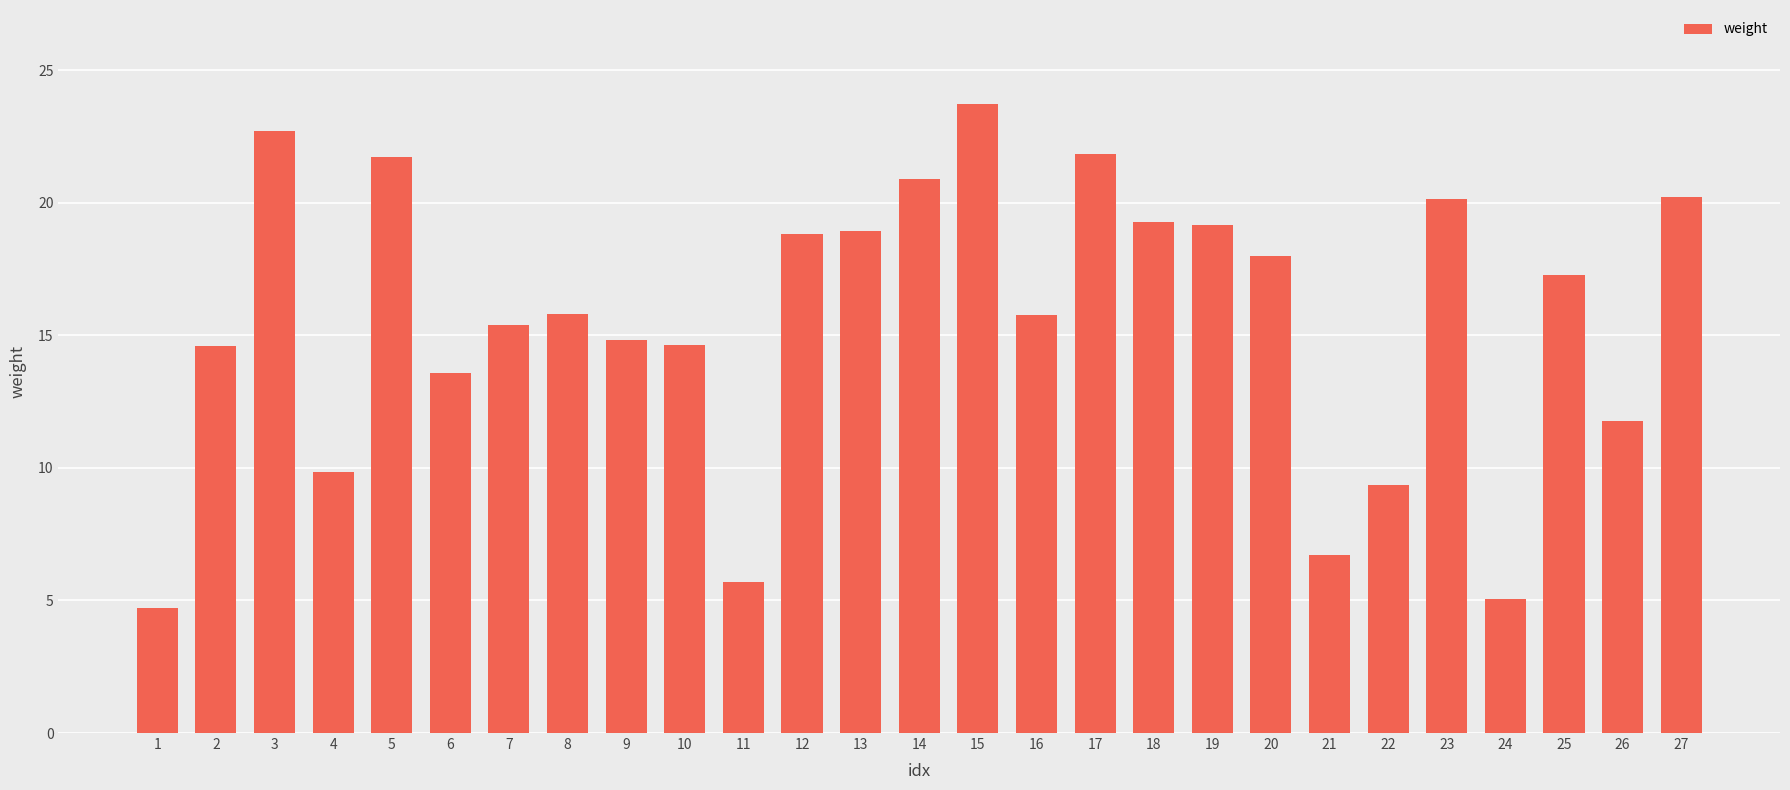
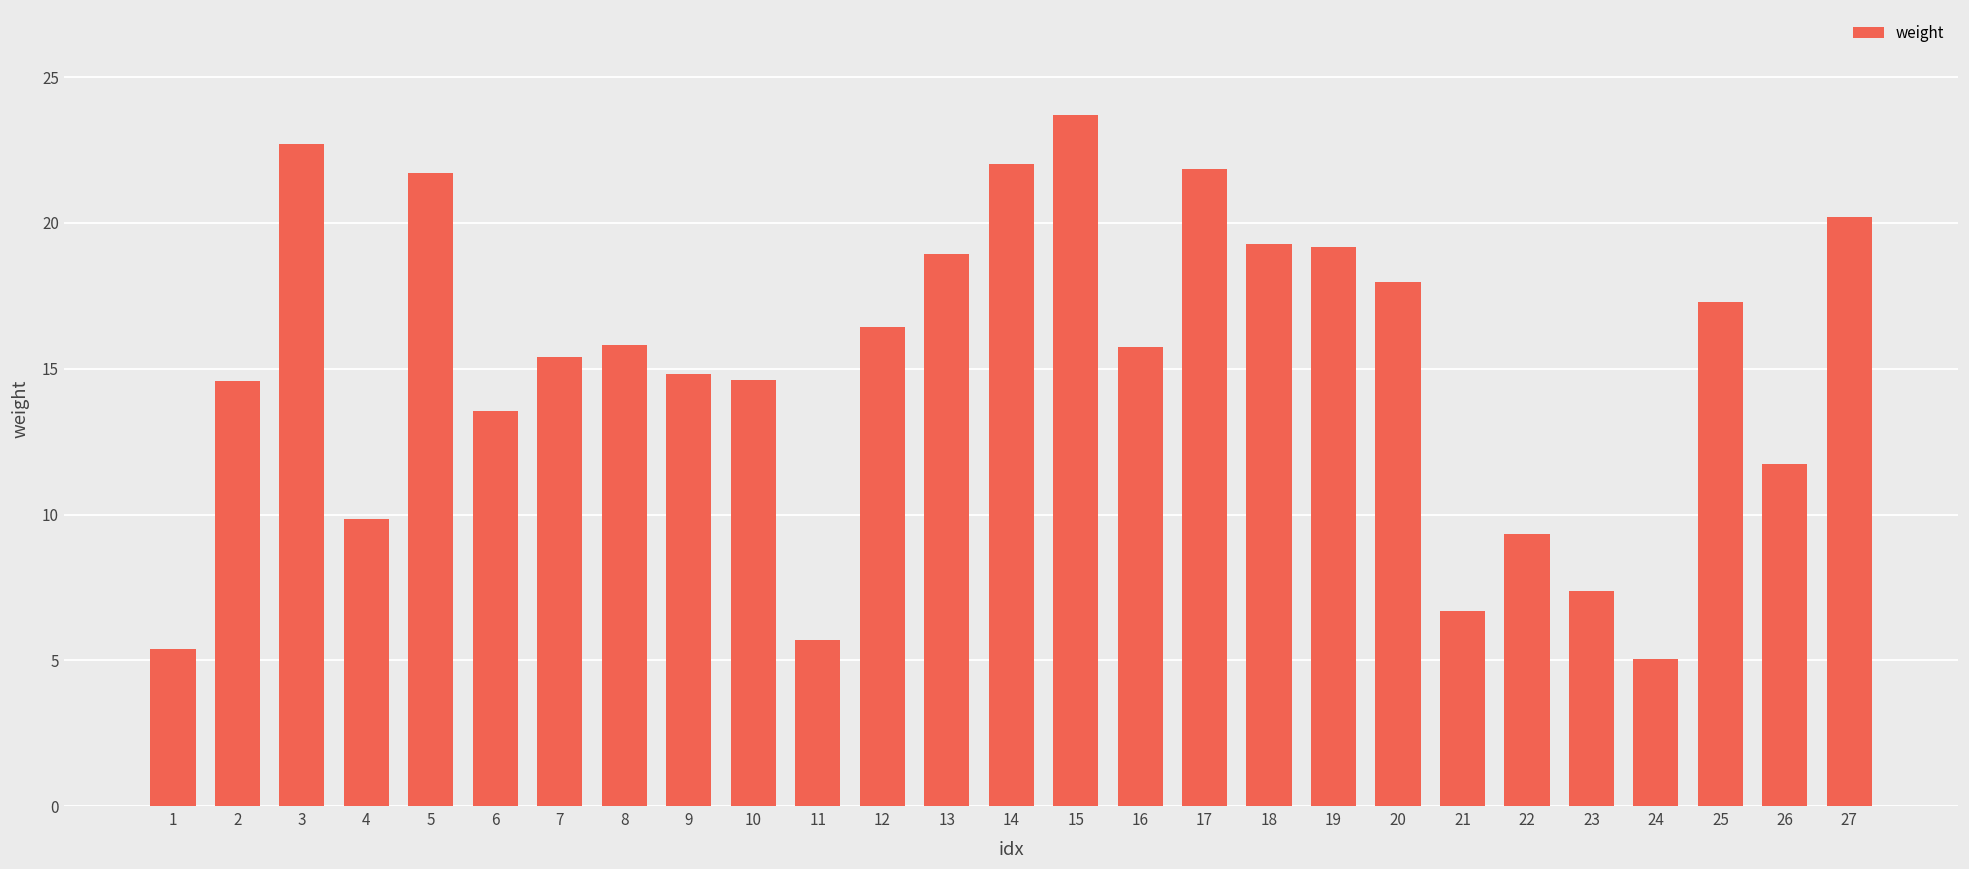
  {
-   "1": 4.7,
+   "1": 5.4,
    "2": 14.6,
    "3": 22.7,
    "4": 9.8,
    "5": 21.7,
    "6": 13.6,
    "7": 15.4,
    "8": 15.8,
    "9": 14.8,
    "10": 14.6,
    "11": 5.7,
-   "12": 18.8,
+   "12": 16.4,
    "13": 18.9,
-   "14": 20.9,
+   "14": 22.0,
    "15": 23.7,
    "16": 15.8,
    "17": 21.8,
    "18": 19.3,
    "19": 19.2,
    "20": 18.0,
    "21": 6.7,
    "22": 9.3,
-   "23": 20.2,
+   "23": 7.4,
    "24": 5.1,
    "25": 17.3,
    "26": 11.8,
    "27": 20.2
  }
